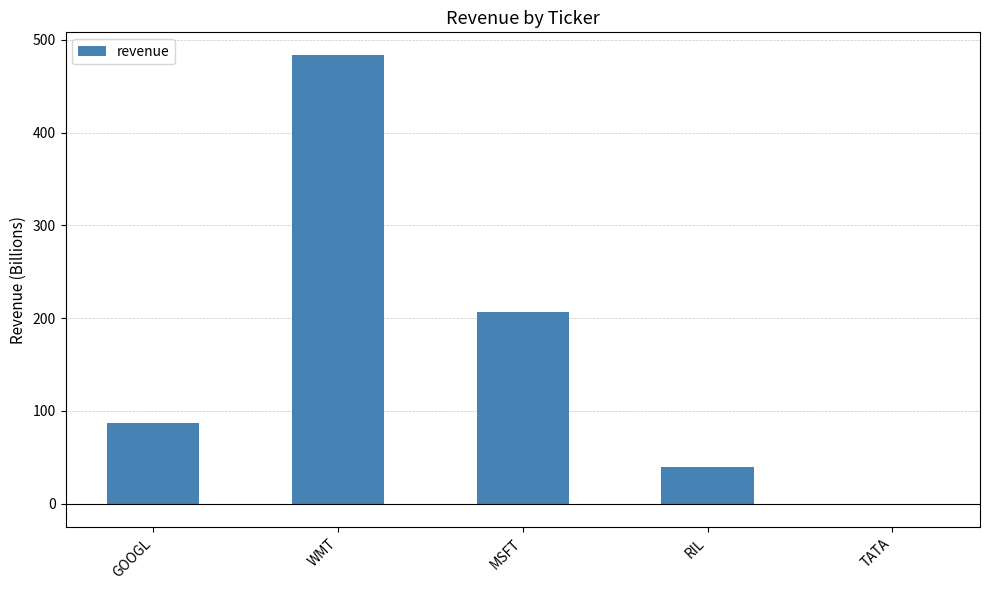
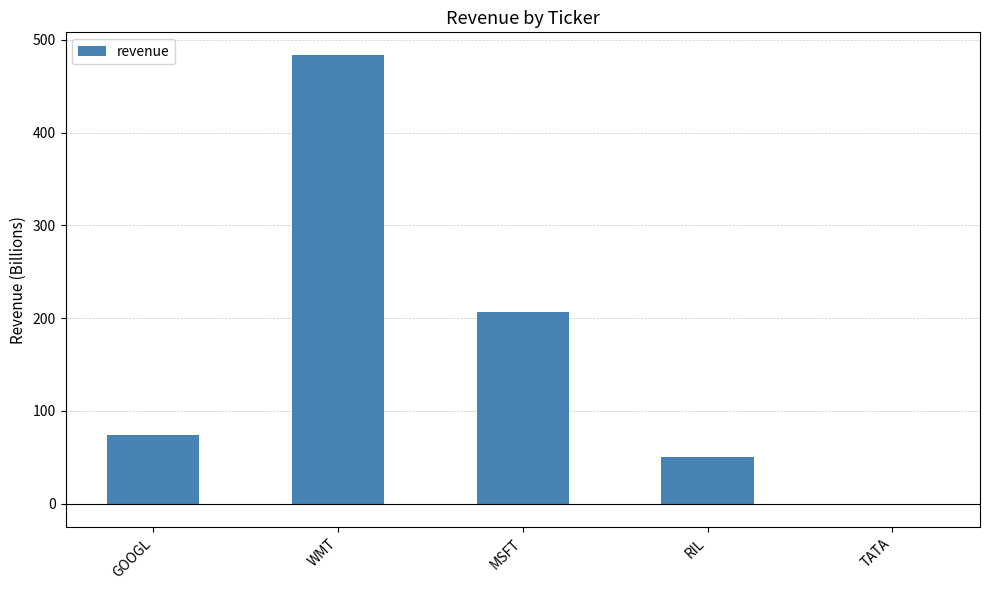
  {
-   "GOOGL": 90,
+   "GOOGL": 70,
    "WMT": 480,
    "MSFT": 210,
-   "RIL": 40
+   "RIL": 50
  }
